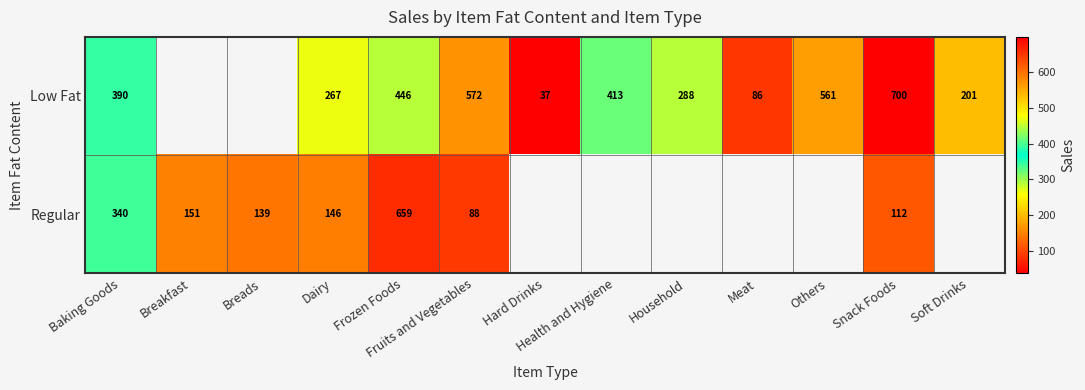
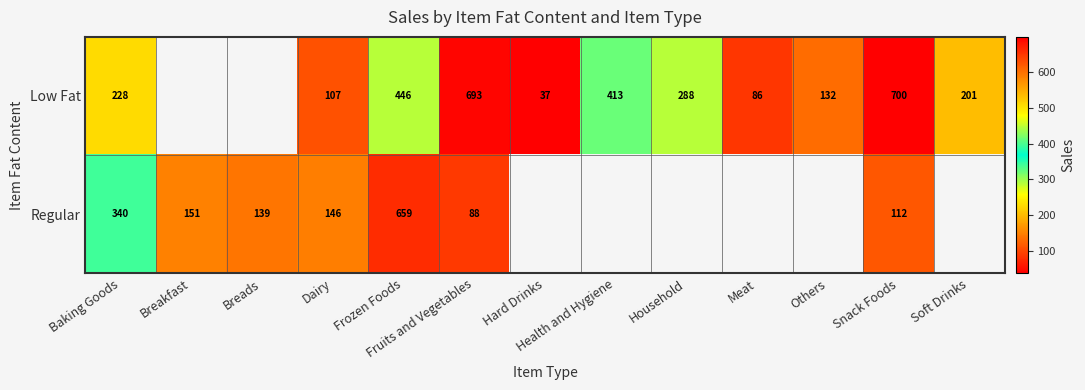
  {
    "Low Fat": {
-     "Baking Goods": 390,
-     "Dairy": 267,
+     "Baking Goods": 228,
+     "Dairy": 107,
      "Frozen Foods": 446,
-     "Fruits and Vegetables": 572,
+     "Fruits and Vegetables": 693,
      "Hard Drinks": 37,
      "Health and Hygiene": 413,
      "Household": 288,
      "Meat": 86,
-     "Others": 561,
+     "Others": 132,
      "Snack Foods": 700,
      "Soft Drinks": 201
    },
    "Regular": {
      "Baking Goods": 340,
      "Breakfast": 151,
      "Breads": 139,
      "Dairy": 146,
      "Frozen Foods": 659,
      "Fruits and Vegetables": 88,
      "Snack Foods": 112
    }
  }
